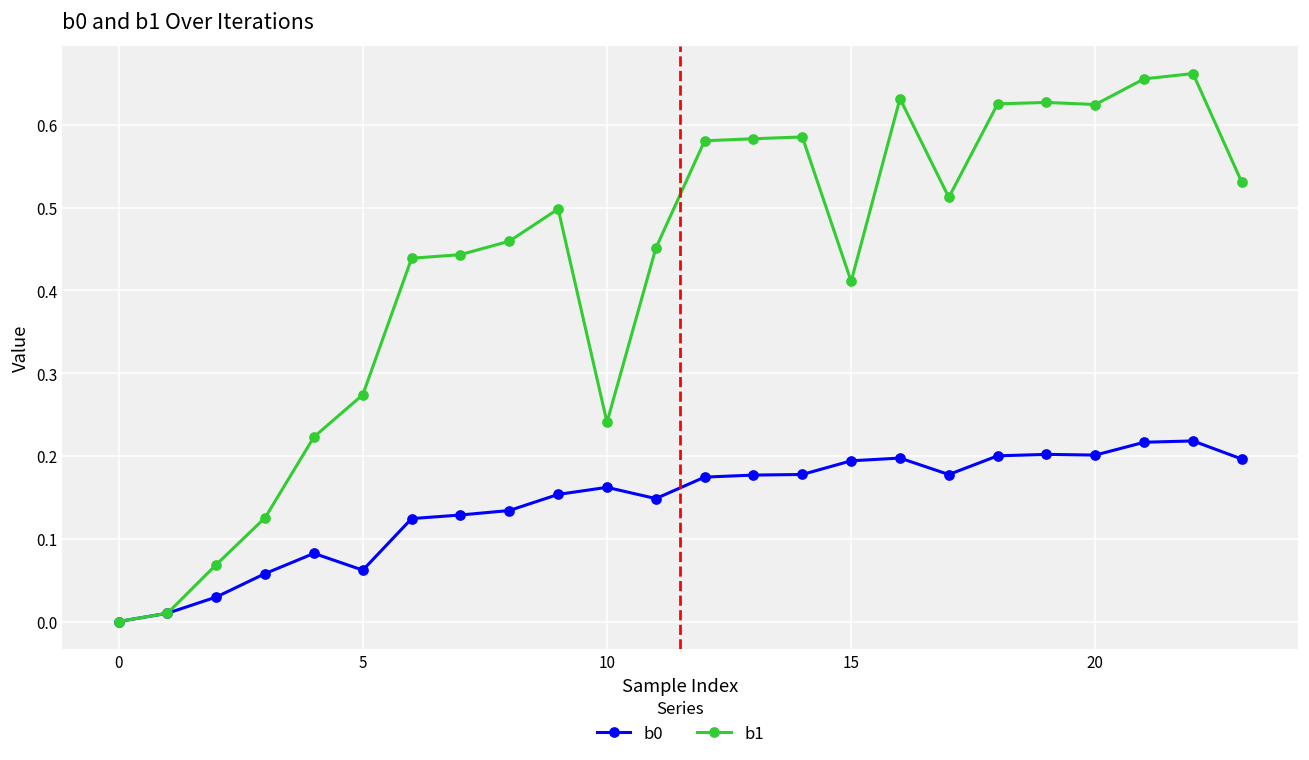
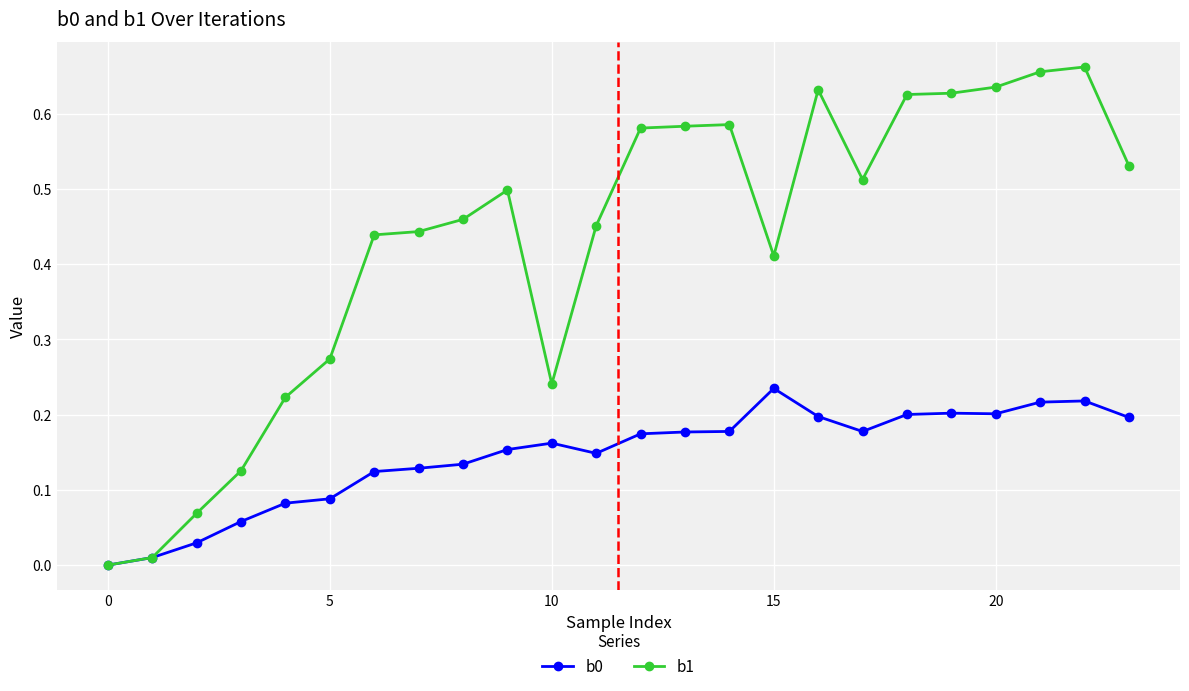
  {
    "b0": {
-     "5": 0.06,
+     "5": 0.09,
      "10": 0.16,
-     "15": 0.19,
+     "15": 0.23,
      "20": 0.20
    },
    "b1": {
      "5": 0.27,
      "10": 0.24,
      "15": 0.41,
-     "20": 0.62
+     "20": 0.64
    }
  }
